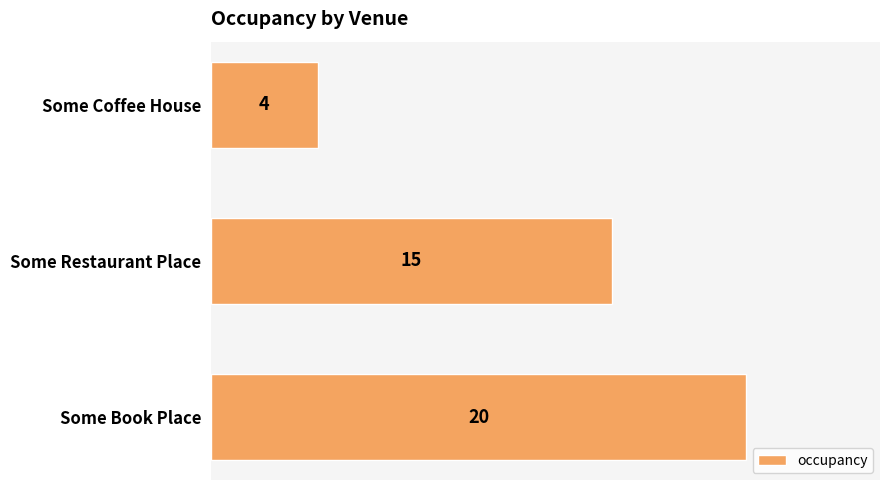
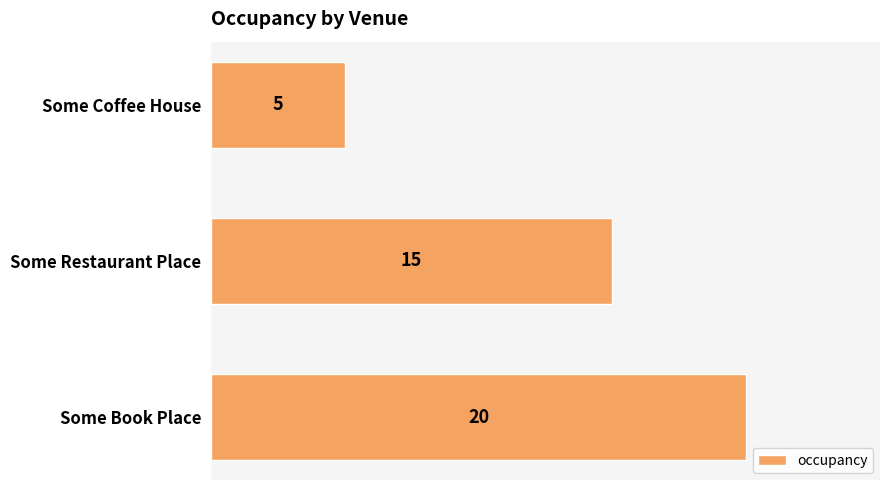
  {
-   "Some Coffee House": 4,
+   "Some Coffee House": 5,
    "Some Restaurant Place": 15,
    "Some Book Place": 20
  }
